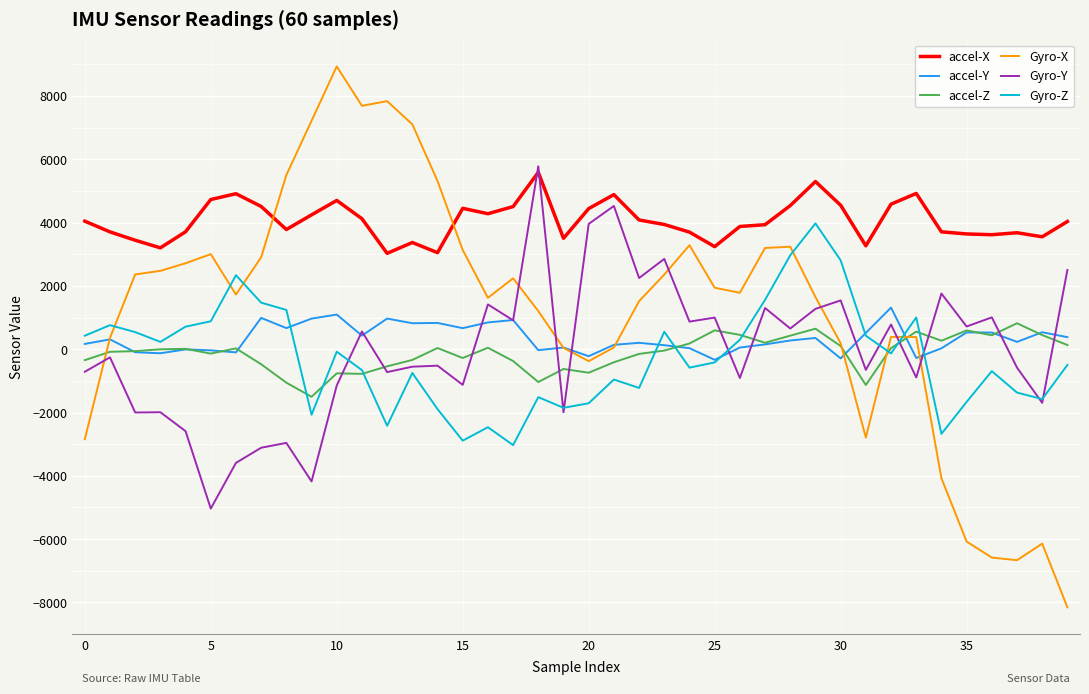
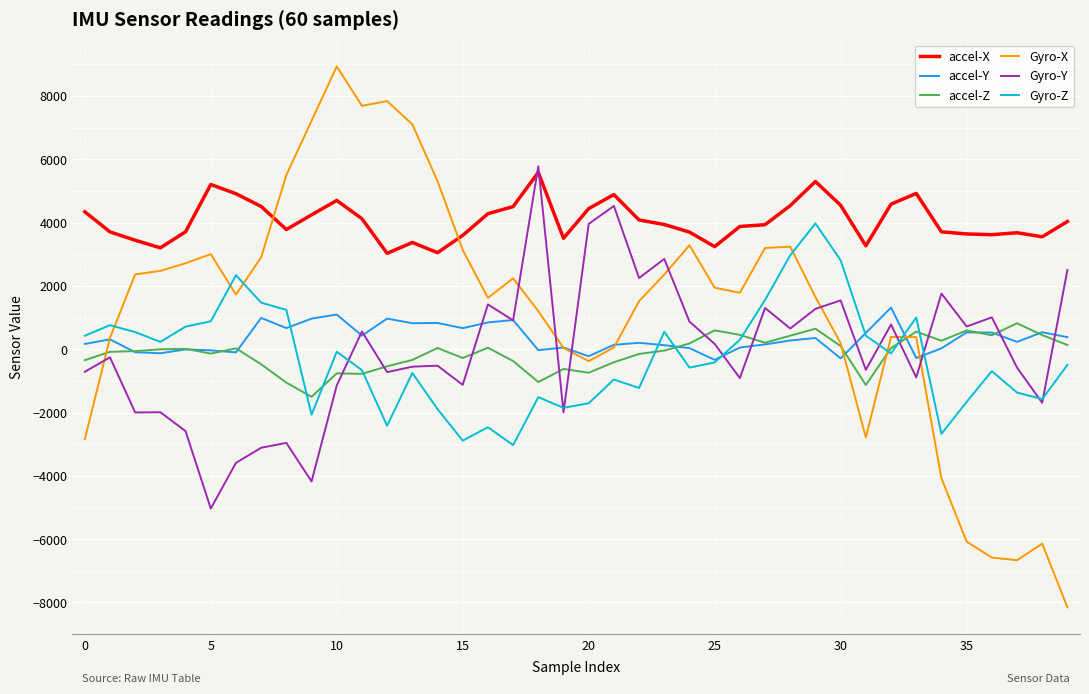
  {
    "accel-X": {
-     "0": 4000,
-     "5": 4700,
+     "0": 4300,
+     "5": 5200,
      "10": 4700,
-     "15": 4500,
+     "15": 3600,
      "20": 4400,
      "25": 3200,
      "30": 4500,
      "35": 3600
    },
    "accel-Z": {
      "0": -300,
      "5": -100,
      "10": -800,
      "15": -300,
      "20": -700,
      "25": 600,
      "30": 100
    },
    "Gyro-X": {
      "0": -2800,
      "5": 3000,
      "10": 8900,
      "15": 3100,
      "20": -400,
      "25": 1900,
      "30": 200,
      "35": -6100
    },
    "Gyro-Y": {
      "0": -700,
      "5": -5000,
      "10": -1100,
      "15": -1100,
      "20": 4000,
-     "25": 1000,
+     "25": 200,
      "30": 1500,
      "35": 700
    }
  }
